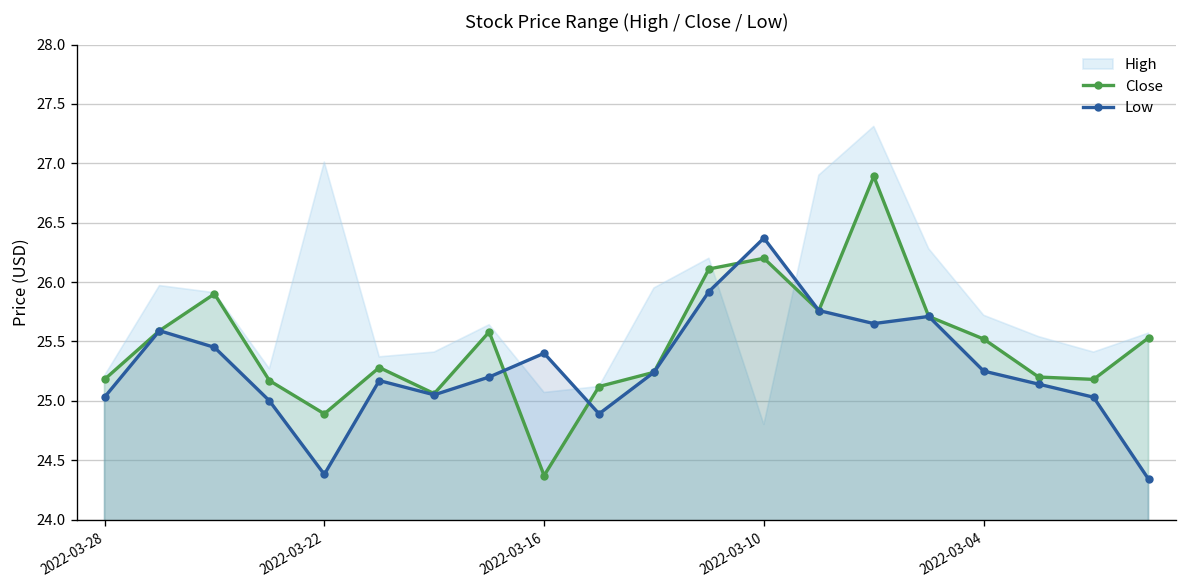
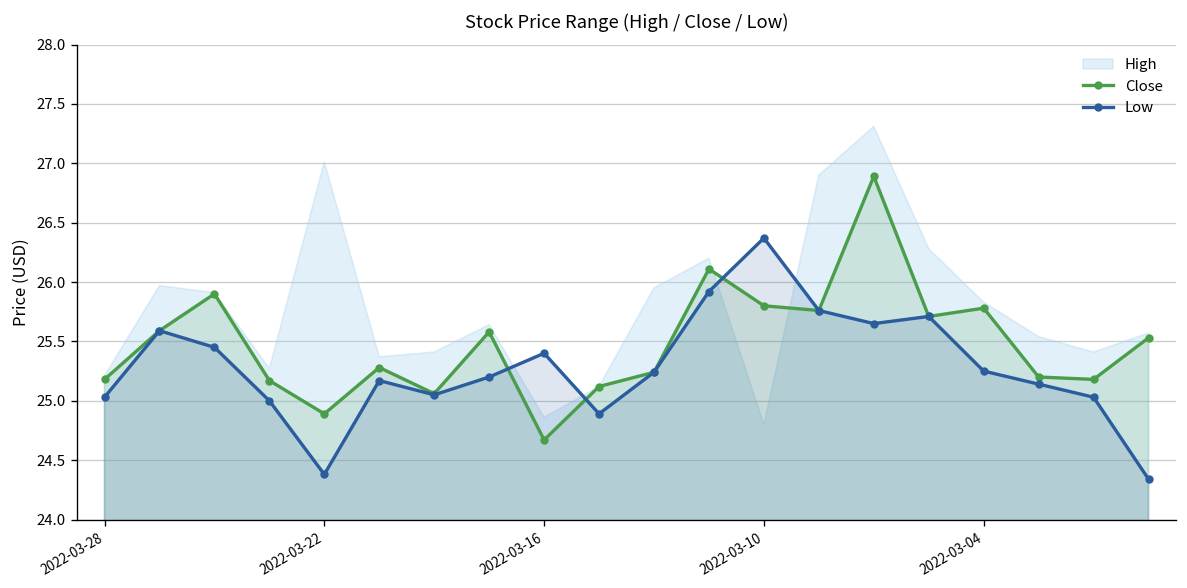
  {
    "Close": {
      "2022-03-28": 25.2,
      "2022-03-22": 24.9,
-     "2022-03-16": 24.4,
-     "2022-03-10": 26.2,
-     "2022-03-04": 25.5
+     "2022-03-16": 24.7,
+     "2022-03-10": 25.8,
+     "2022-03-04": 25.8
    },
    "High": {
      "2022-03-28": 25.2,
      "2022-03-22": 27.0,
-     "2022-03-16": 25.1,
+     "2022-03-16": 24.9,
      "2022-03-10": 24.8,
-     "2022-03-04": 25.7
+     "2022-03-04": 25.8
    },
    "Low": {
      "2022-03-28": 25.0,
      "2022-03-22": 24.4,
      "2022-03-16": 25.4,
      "2022-03-10": 26.4,
      "2022-03-04": 25.3
    }
  }
